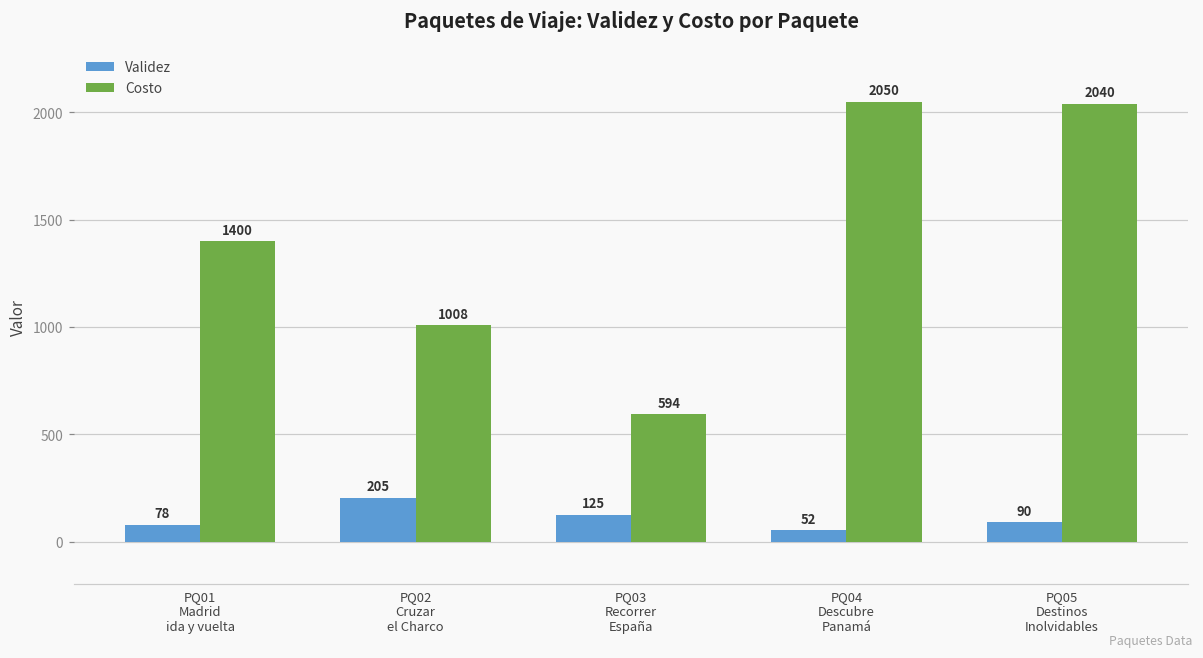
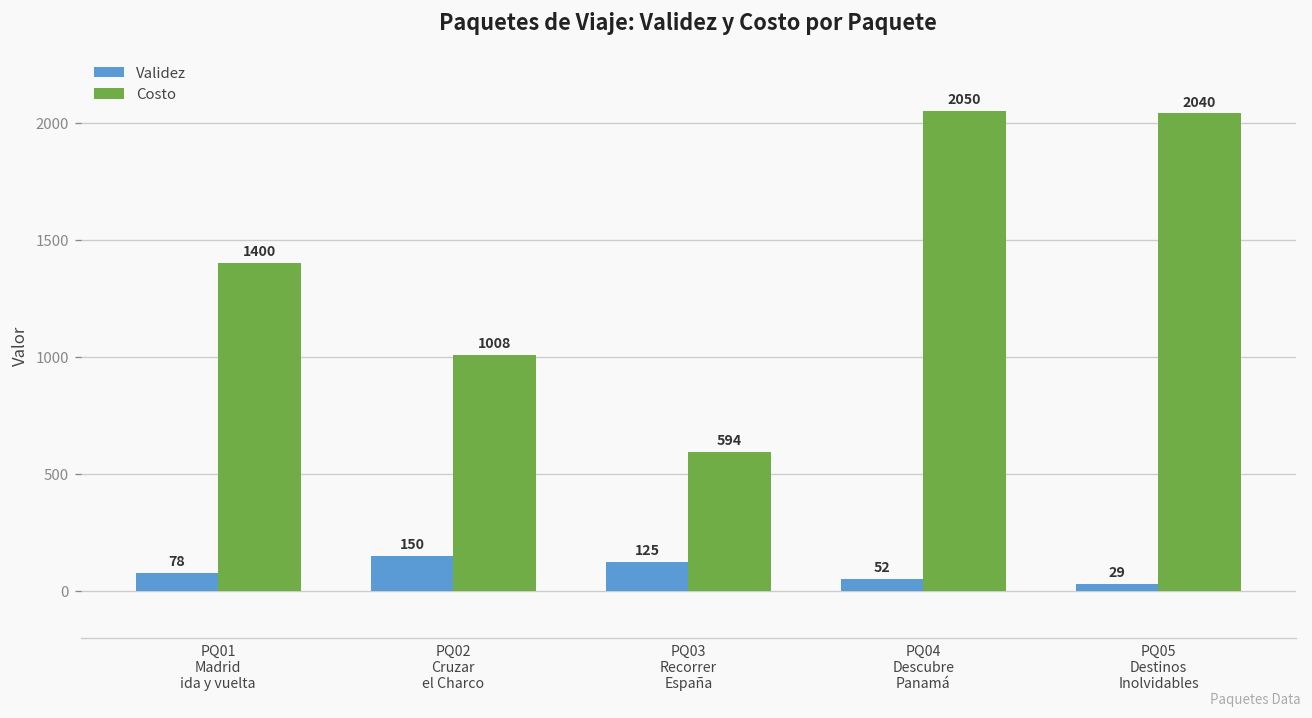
  {
    "Validez": {
      "PQ01 Madrid ida y vuelta": 78,
-     "PQ02 Cruzar el Charco": 205,
+     "PQ02 Cruzar el Charco": 150,
      "PQ03 Recorrer España": 125,
      "PQ04 Descubre Panamá": 52,
-     "PQ05 Destinos Inolvidables": 90
+     "PQ05 Destinos Inolvidables": 29
    },
    "Costo": {
      "PQ01 Madrid ida y vuelta": 1400,
      "PQ02 Cruzar el Charco": 1008,
      "PQ03 Recorrer España": 594,
      "PQ04 Descubre Panamá": 2050,
      "PQ05 Destinos Inolvidables": 2040
    }
  }
